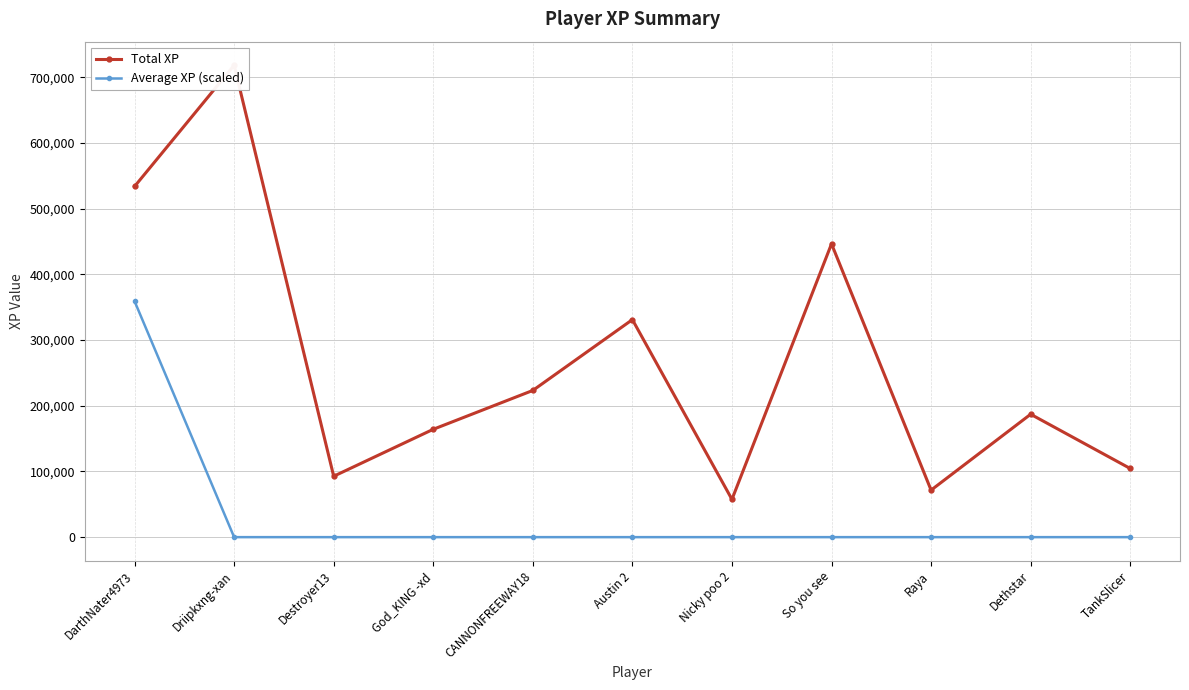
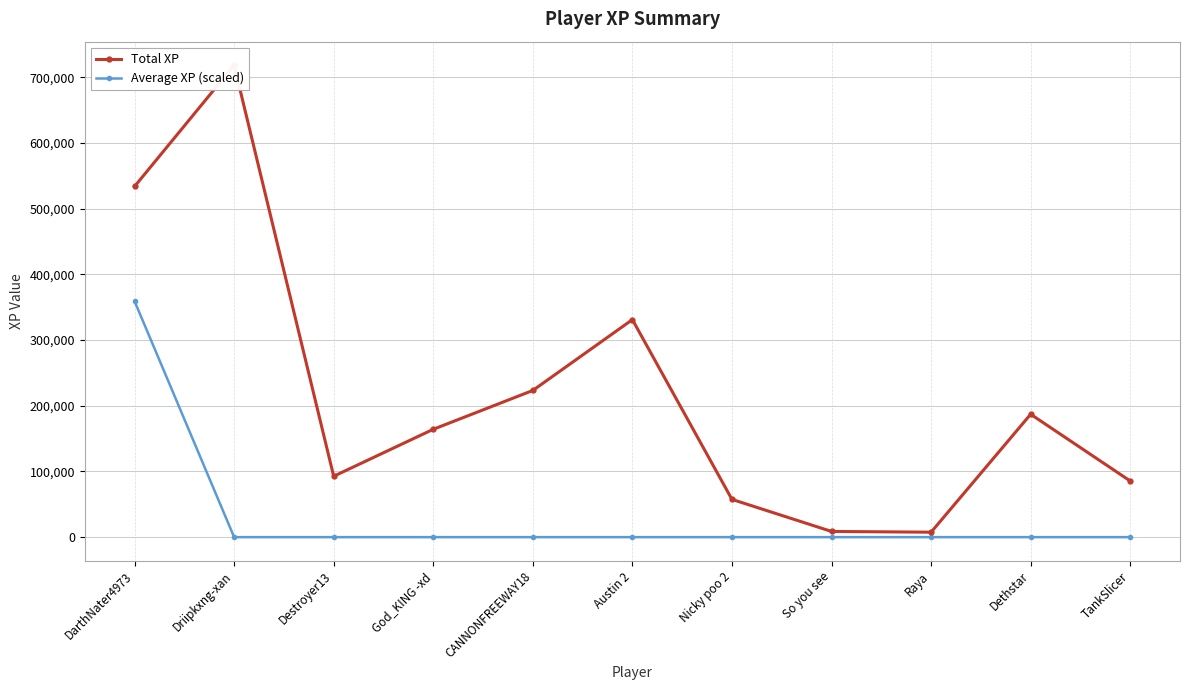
  {
    "Total XP": {
      "DarthNater4973": "530,000",
      "Destroyer13": "90,000",
      "God_KING -xd": "160,000",
      "CANNONFREEWAY18": "220,000",
      "Austin 2": "330,000",
      "Nicky poo 2": "60,000",
-     "So you see": "450,000",
-     "Raya": "70,000",
+     "So you see": "10,000",
+     "Raya": "10,000",
      "Dethstar": "190,000",
-     "TankSlicer": "100,000"
+     "TankSlicer": "90,000"
    },
    "Average XP (scaled)": {
      "DarthNater4973": "360,000",
      "Driipkxng-xan": "0",
      "Destroyer13": "0",
      "God_KING -xd": "0",
      "CANNONFREEWAY18": "0",
      "Austin 2": "0",
      "Nicky poo 2": "0",
      "So you see": "0",
      "Raya": "0",
      "Dethstar": "0",
      "TankSlicer": "0"
    }
  }
